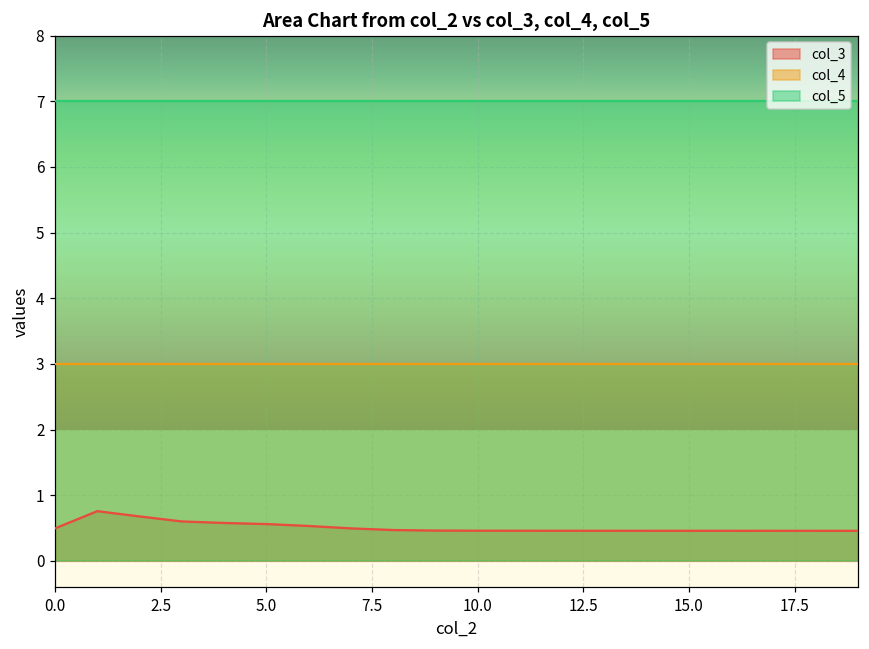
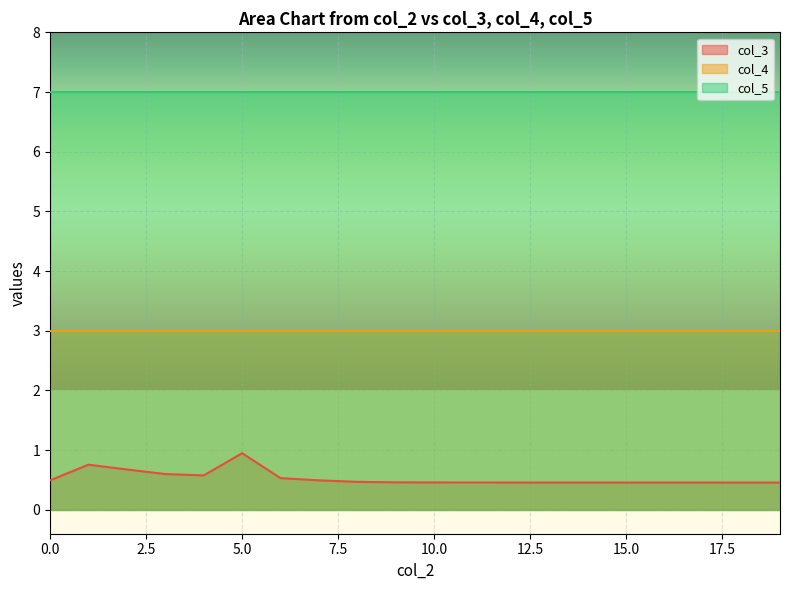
  {
    "col_3": {
      "0.0": 0.5,
-     "5.0": 0.6,
+     "5.0": 0.9,
      "10.0": 0.5,
      "15.0": 0.5
    },
    "col_4": {
      "0.0": 3.0,
      "5.0": 3.0,
      "10.0": 3.0,
      "15.0": 3.0
    },
    "col_5": {
      "0.0": 7.0,
      "5.0": 7.0,
      "10.0": 7.0,
      "15.0": 7.0
    }
  }
